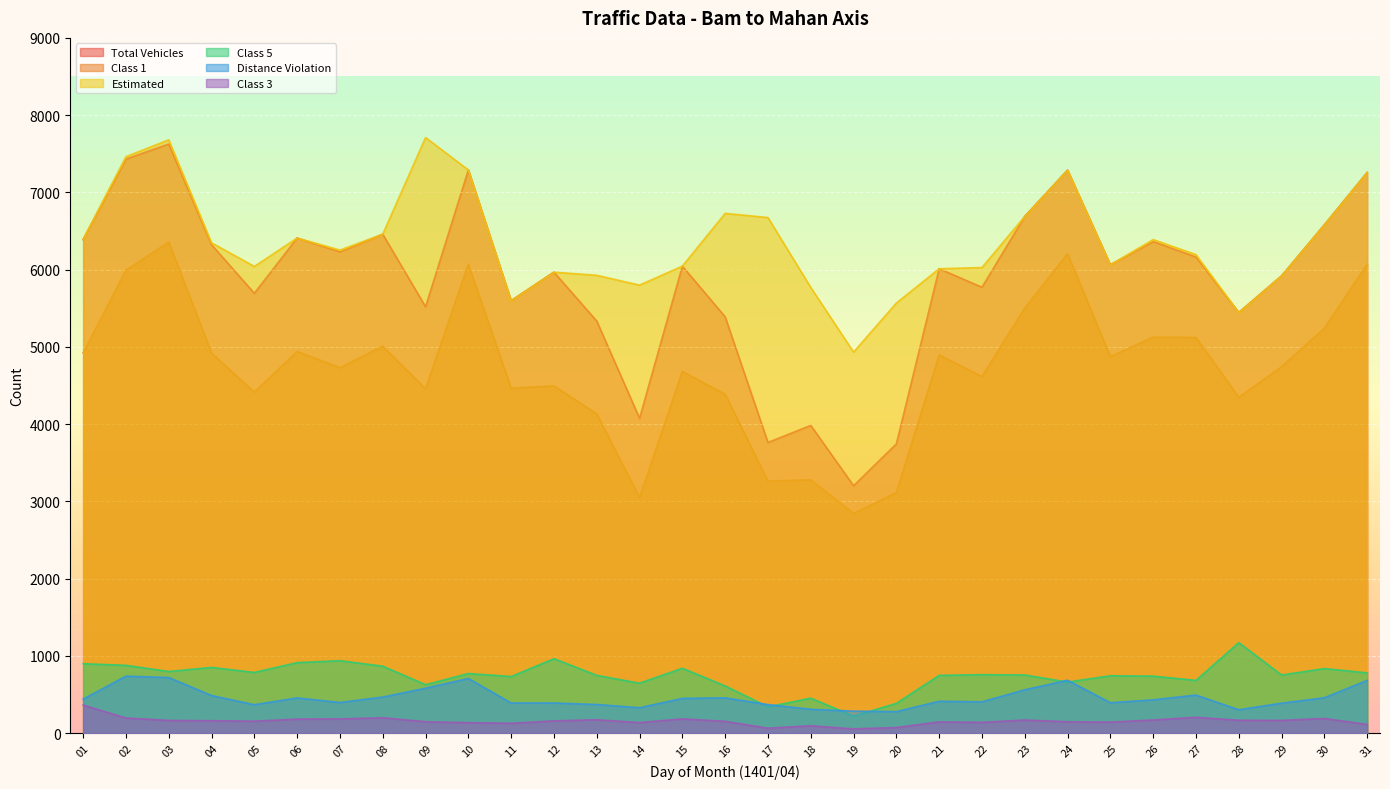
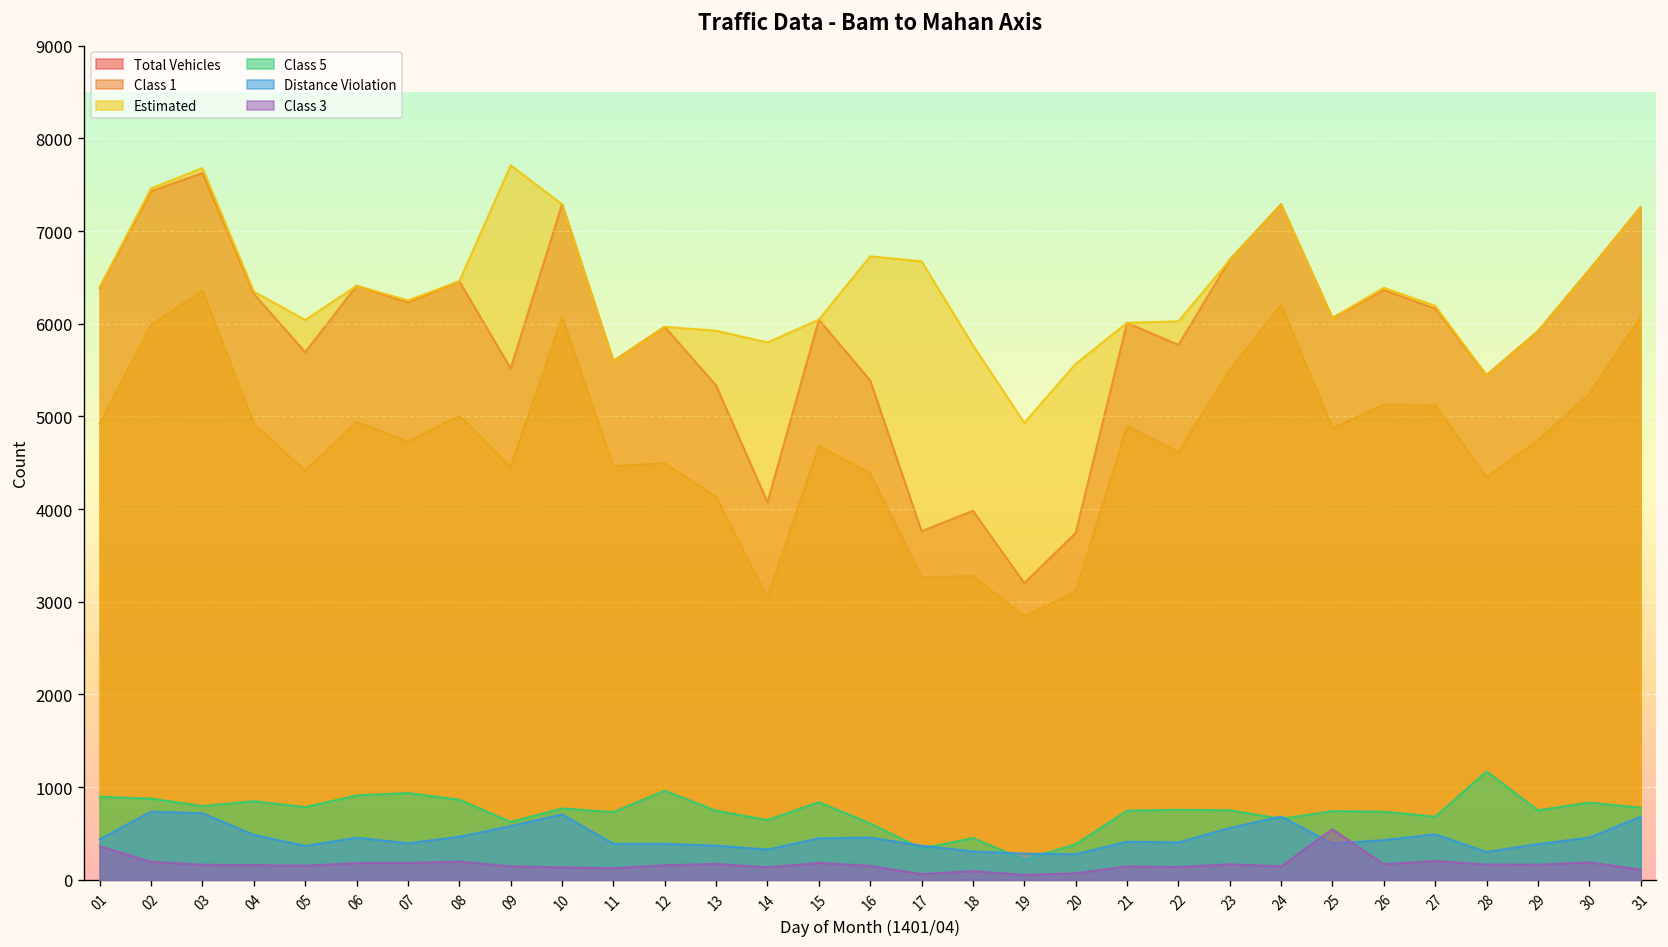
  {
    "Estimated": {
      "03": 7700,
      "05": 6000,
      "09": 7700,
      "13": 5900,
      "14": 5800,
      "16": 6700,
      "17": 6700,
      "18": 5800,
      "19": 4900,
      "20": 5600,
      "22": 6000
    },
    "Class 5": {
      "01": 900,
      "02": 900,
      "03": 800,
      "04": 900,
      "05": 800,
      "06": 900,
      "07": 900,
      "08": 900,
      "09": 600,
      "10": 800,
      "11": 700,
      "12": 1000,
      "13": 700,
      "14": 600,
      "15": 800,
      "16": 600,
      "18": 500,
      "19": 200,
      "20": 400,
      "21": 700,
      "22": 800,
      "23": 800,
      "25": 700,
      "26": 700,
      "27": 700,
      "28": 1200,
      "29": 800,
      "30": 800,
      "31": 800
    },
    "Distance Violation": {
      "01": 400,
      "02": 700,
      "03": 700,
      "04": 500,
      "05": 400,
      "06": 500,
      "07": 400,
      "08": 500,
      "09": 600,
      "10": 700,
      "11": 400,
      "12": 400,
      "13": 400,
      "14": 300,
      "15": 400,
      "16": 500,
      "18": 300,
      "19": 300,
      "20": 300,
      "21": 400,
      "22": 400,
      "23": 600,
      "25": 400,
      "26": 400,
      "27": 500,
      "28": 300,
      "29": 400,
      "30": 500,
      "31": 700
    },
    "Class 3": {
      "01": 400,
      "02": 200,
      "03": 200,
      "04": 200,
      "05": 200,
      "06": 200,
      "07": 200,
      "08": 200,
      "09": 100,
      "10": 100,
      "11": 100,
      "12": 200,
      "13": 200,
      "14": 100,
      "15": 200,
      "16": 200,
      "17": 100,
      "18": 100,
      "19": 100,
      "20": 100,
      "21": 100,
      "22": 100,
      "23": 200,
      "24": 100,
-     "25": 100,
+     "25": 500,
      "26": 200,
      "27": 200,
      "28": 200,
      "29": 200,
      "30": 200,
      "31": 100
    }
  }
